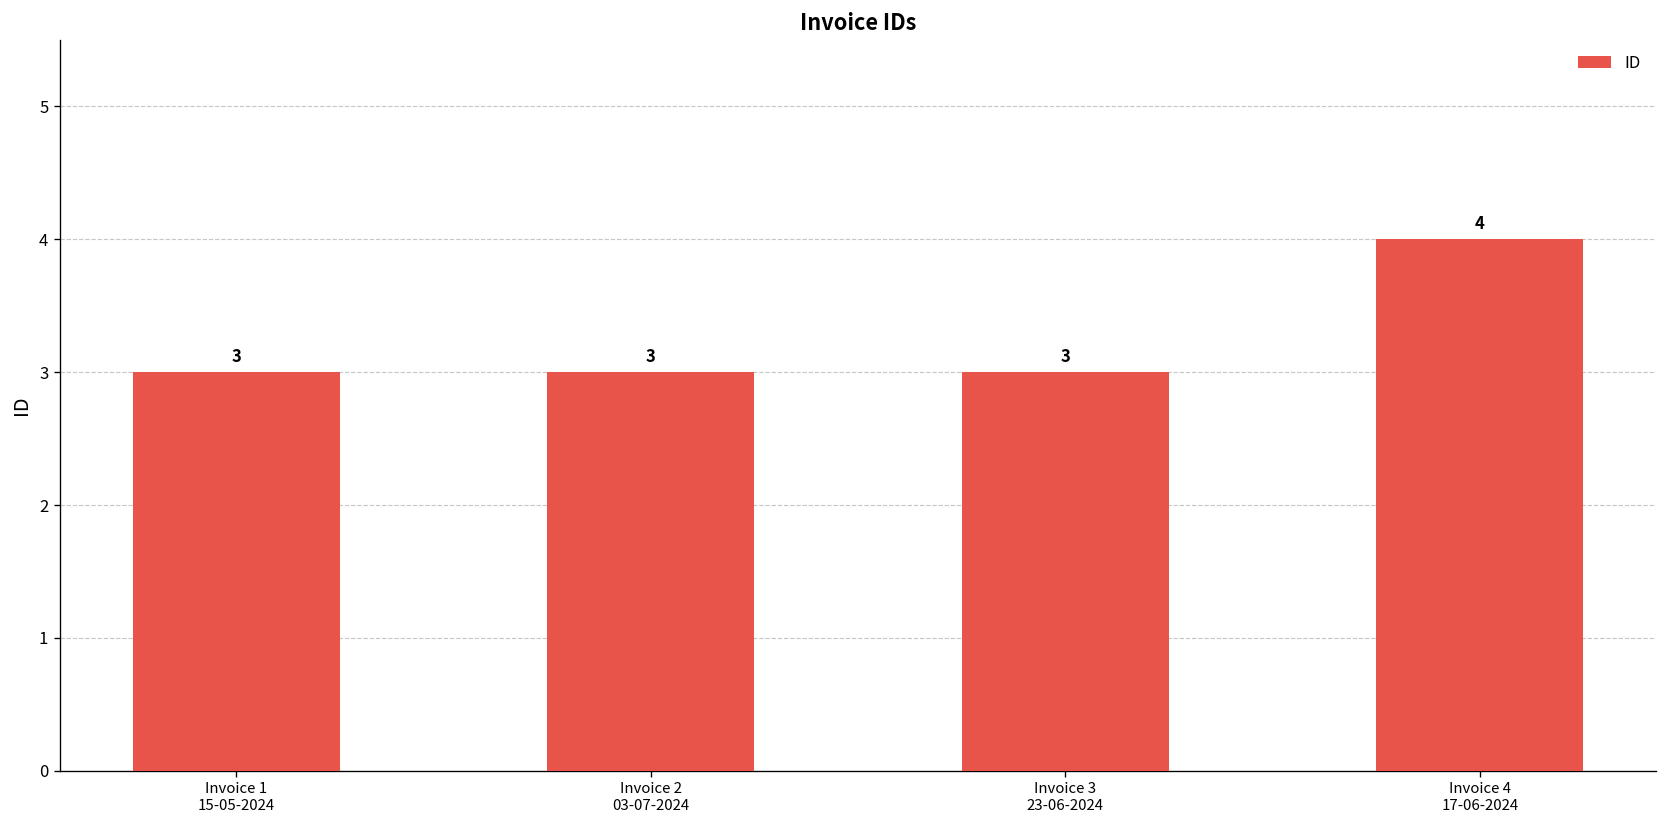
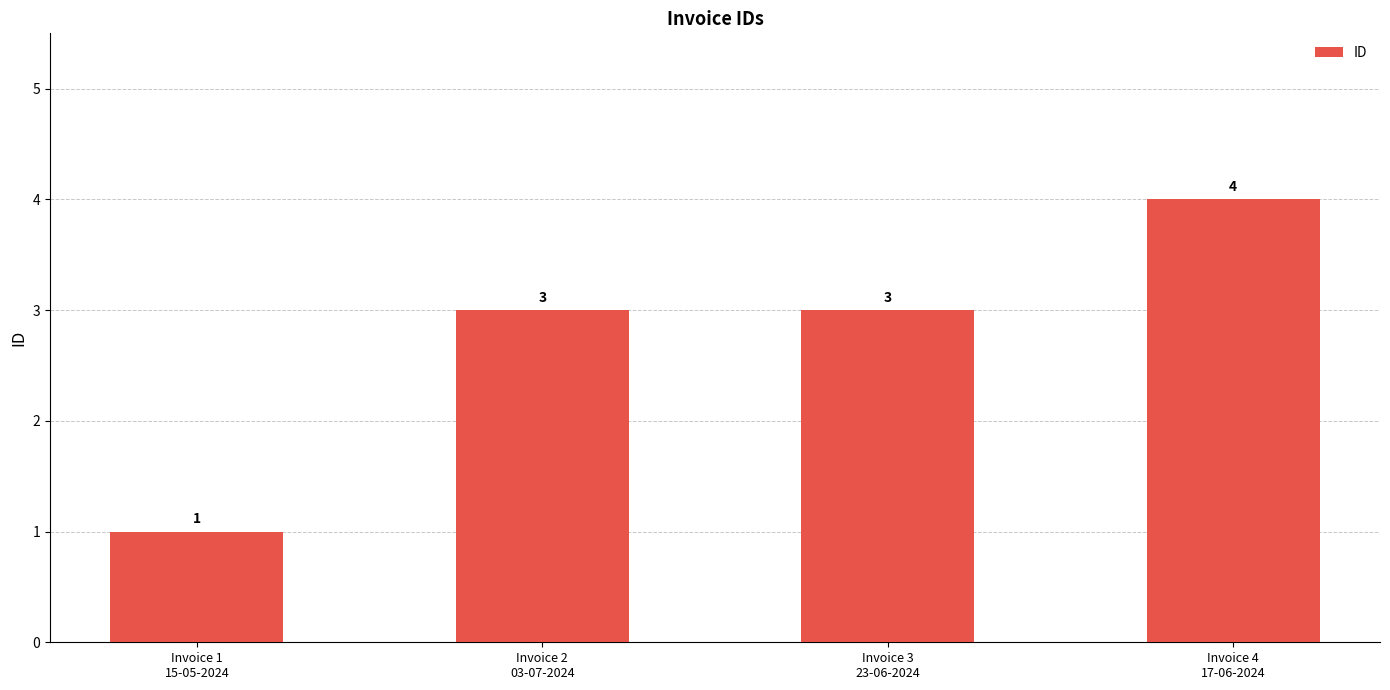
  {
-   "Invoice 1 15-05-2024": 3,
+   "Invoice 1 15-05-2024": 1,
    "Invoice 2 03-07-2024": 3,
    "Invoice 3 23-06-2024": 3,
    "Invoice 4 17-06-2024": 4
  }
